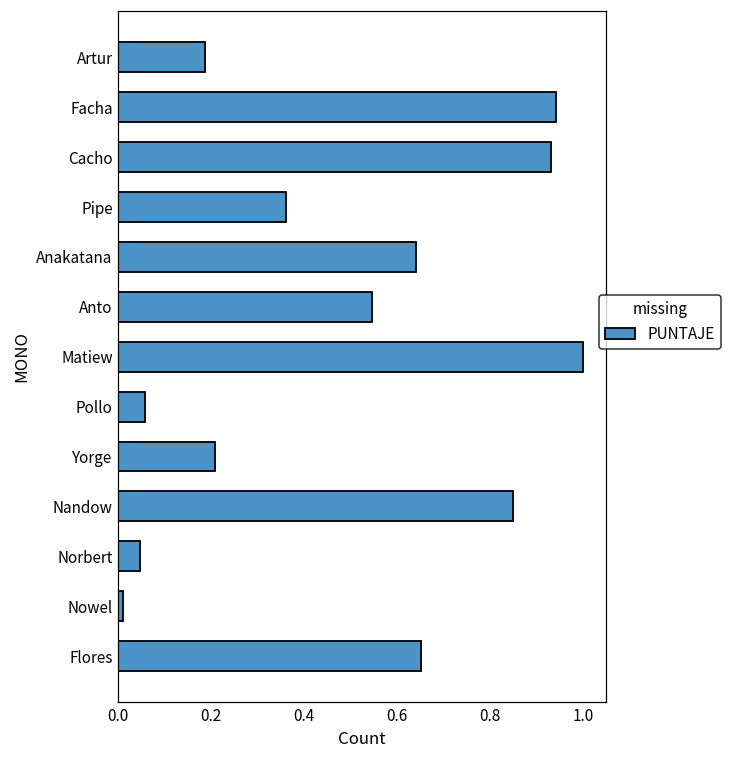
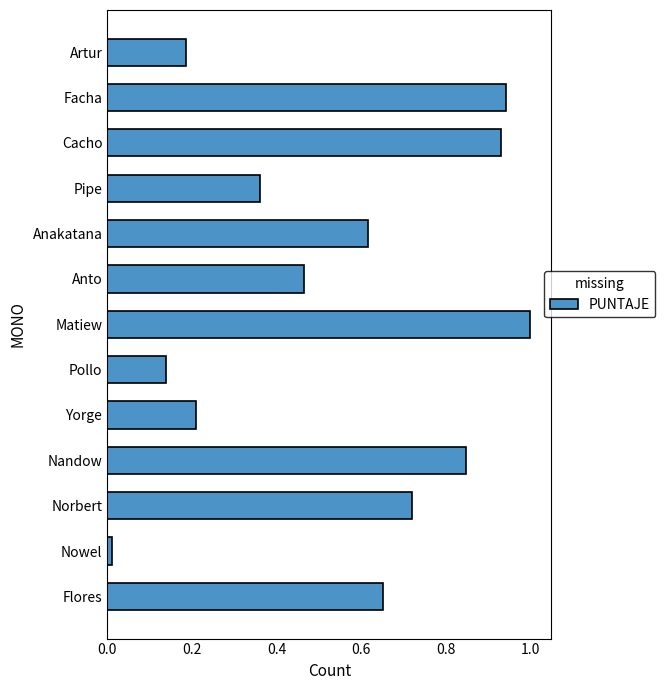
  {
    "Artur": 0.19,
    "Facha": 0.94,
    "Cacho": 0.93,
    "Pipe": 0.36,
-   "Anakatana": 0.64,
-   "Anto": 0.55,
+   "Anakatana": 0.62,
+   "Anto": 0.47,
    "Matiew": 1.00,
-   "Pollo": 0.06,
+   "Pollo": 0.14,
    "Yorge": 0.21,
    "Nandow": 0.85,
-   "Norbert": 0.05,
+   "Norbert": 0.72,
    "Nowel": 0.01,
    "Flores": 0.65
  }
